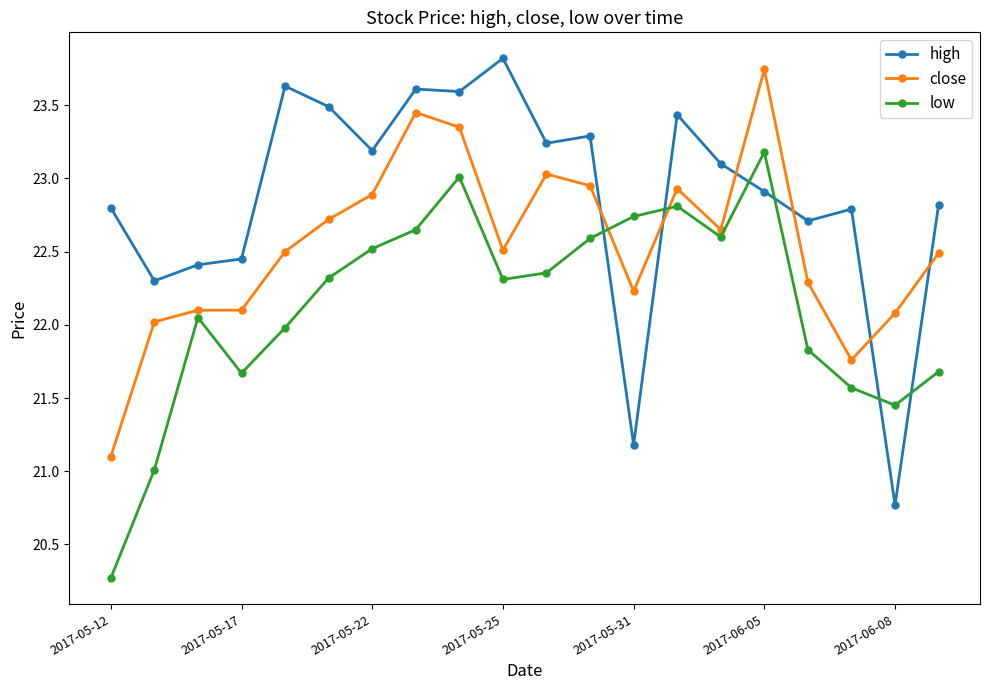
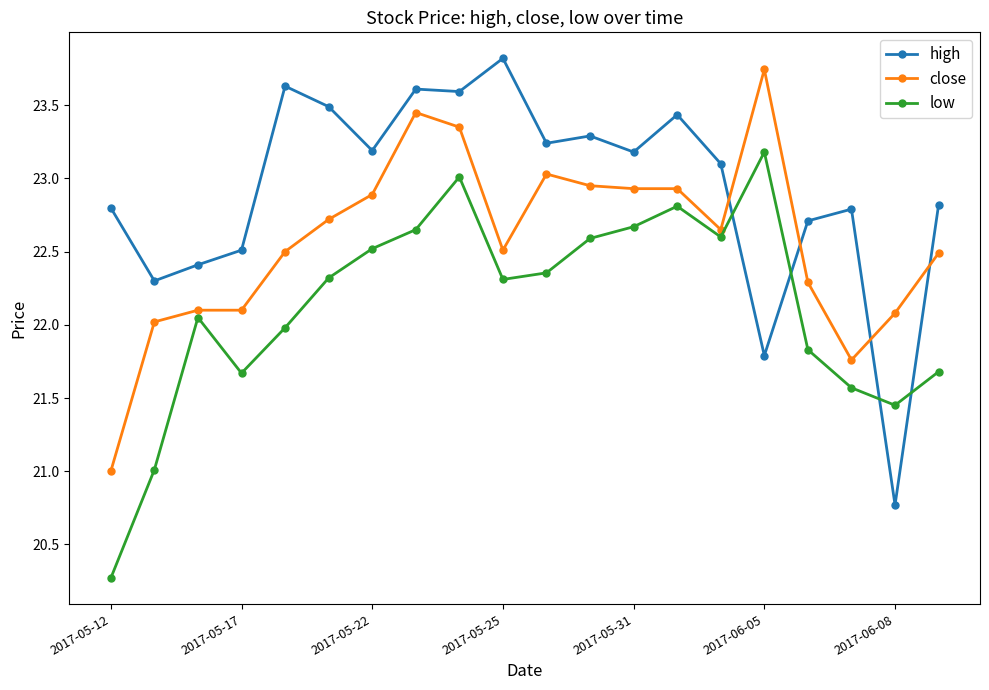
  {
    "high": {
      "2017-05-12": 22.80,
-     "2017-05-17": 22.45,
+     "2017-05-17": 22.51,
      "2017-05-22": 23.19,
      "2017-05-25": 23.82,
-     "2017-05-31": 21.18,
-     "2017-06-05": 22.91,
+     "2017-05-31": 23.18,
+     "2017-06-05": 21.79,
      "2017-06-08": 20.77
    },
    "close": {
-     "2017-05-12": 21.1,
+     "2017-05-12": 21.0,
      "2017-05-17": 22.10,
      "2017-05-22": 22.89,
      "2017-05-25": 22.51,
-     "2017-05-31": 22.23,
+     "2017-05-31": 22.93,
      "2017-06-05": 23.74,
      "2017-06-08": 22.08
    },
    "low": {
      "2017-05-12": 20.27,
      "2017-05-17": 21.67,
      "2017-05-22": 22.52,
      "2017-05-25": 22.31,
-     "2017-05-31": 22.74,
+     "2017-05-31": 22.67,
      "2017-06-05": 23.18,
      "2017-06-08": 21.45
    }
  }
